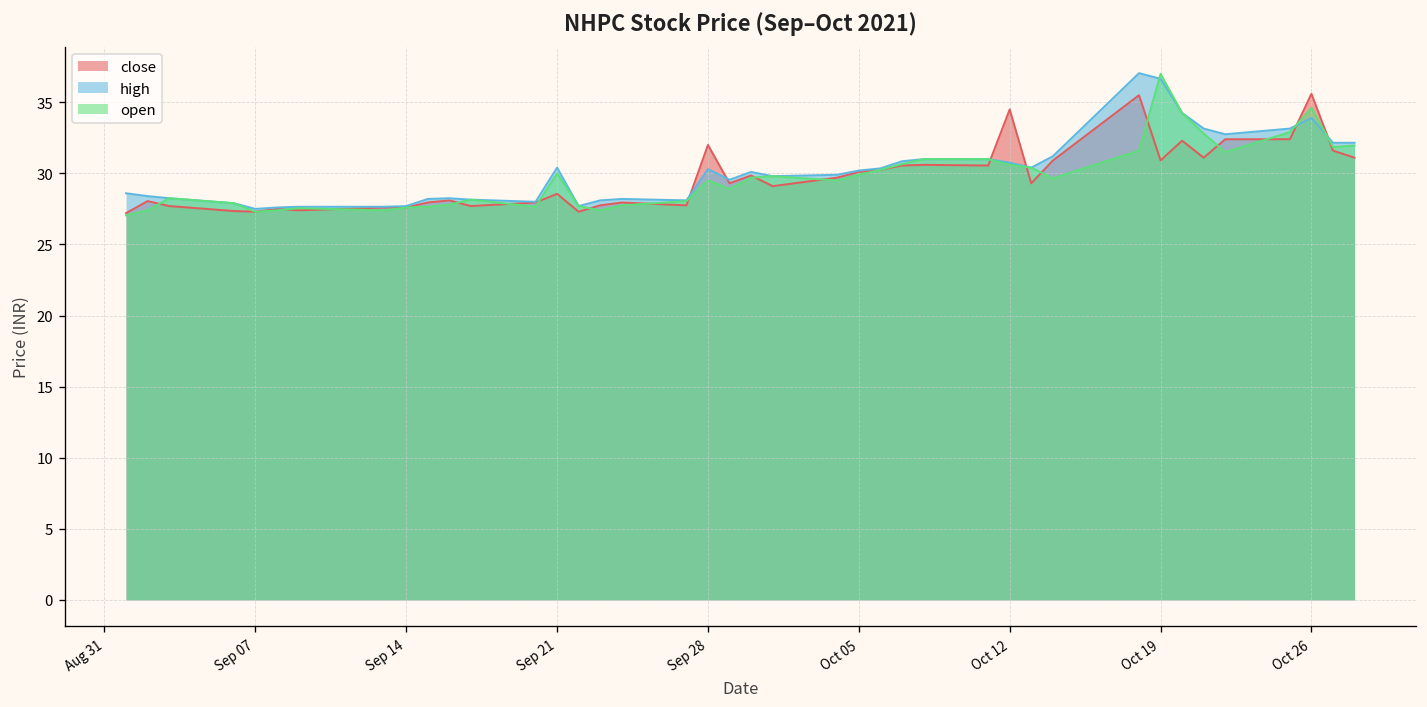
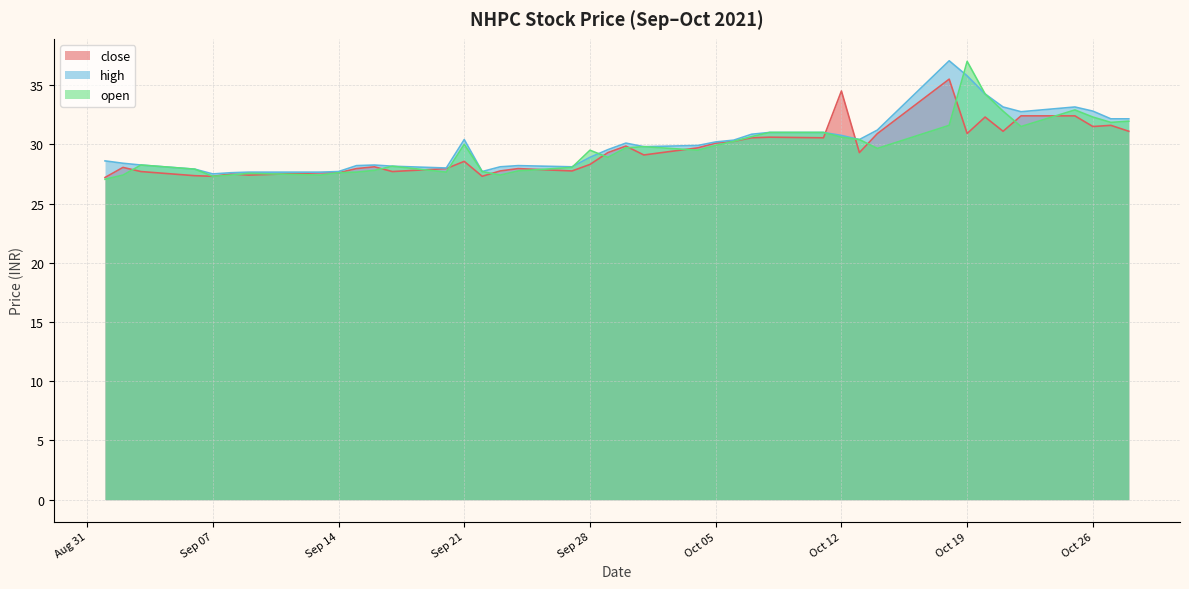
  {
    "close": {
      "Sep 21": 28.6,
-     "Sep 28": 32.0,
+     "Sep 28": 28.3,
      "Oct 12": 34.5,
      "Oct 19": 30.9,
-     "Oct 26": 35.6
+     "Oct 26": 31.5
    },
    "high": {
      "Sep 21": 30.4,
-     "Sep 28": 30.3,
-     "Oct 19": 36.7,
-     "Oct 26": 33.9
+     "Sep 28": 28.9,
+     "Oct 19": 35.8,
+     "Oct 26": 32.8
    },
    "open": {
      "Sep 21": 30.0,
      "Sep 28": 29.5,
      "Oct 19": 37.0,
-     "Oct 26": 34.6
+     "Oct 26": 32.3
    }
  }
